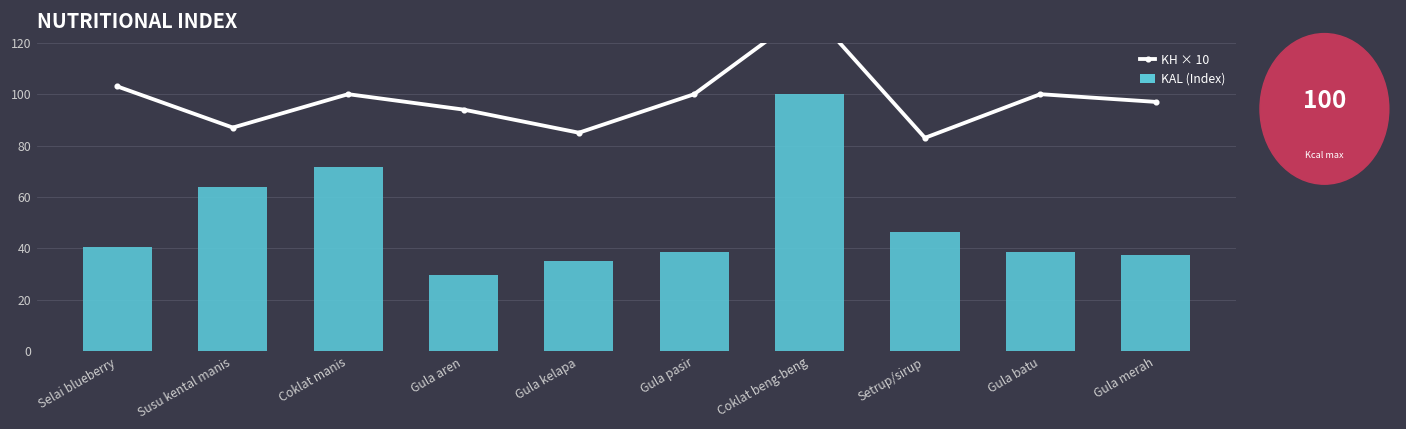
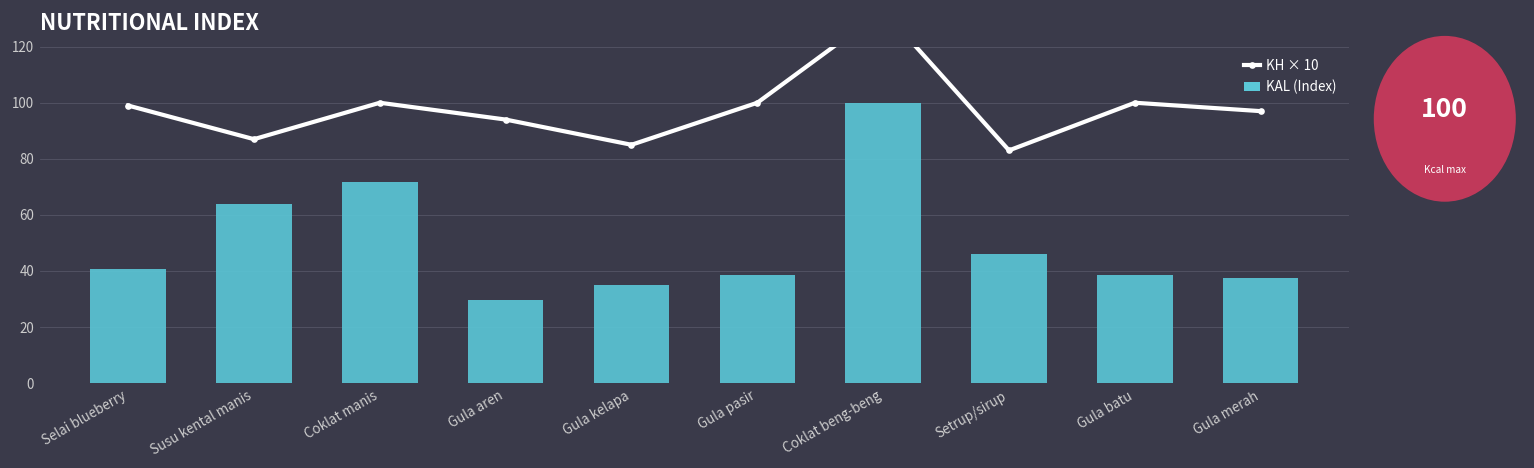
  {
    "KH × 10": {
-     "Selai blueberry": 103,
+     "Selai blueberry": 99,
      "Susu kental manis": 87,
      "Coklat manis": 100,
      "Gula aren": 94,
      "Gula kelapa": 85,
      "Gula pasir": 100,
      "Setrup/sirup": 83,
      "Gula batu": 100,
      "Gula merah": 97
    },
    "KAL (Index)": {
      "Selai blueberry": 41,
      "Susu kental manis": 64,
      "Coklat manis": 72,
      "Gula aren": 30,
      "Gula kelapa": 35,
      "Gula pasir": 39,
      "Coklat beng-beng": 100,
      "Setrup/sirup": 46,
      "Gula batu": 39,
      "Gula merah": 38
    }
  }
